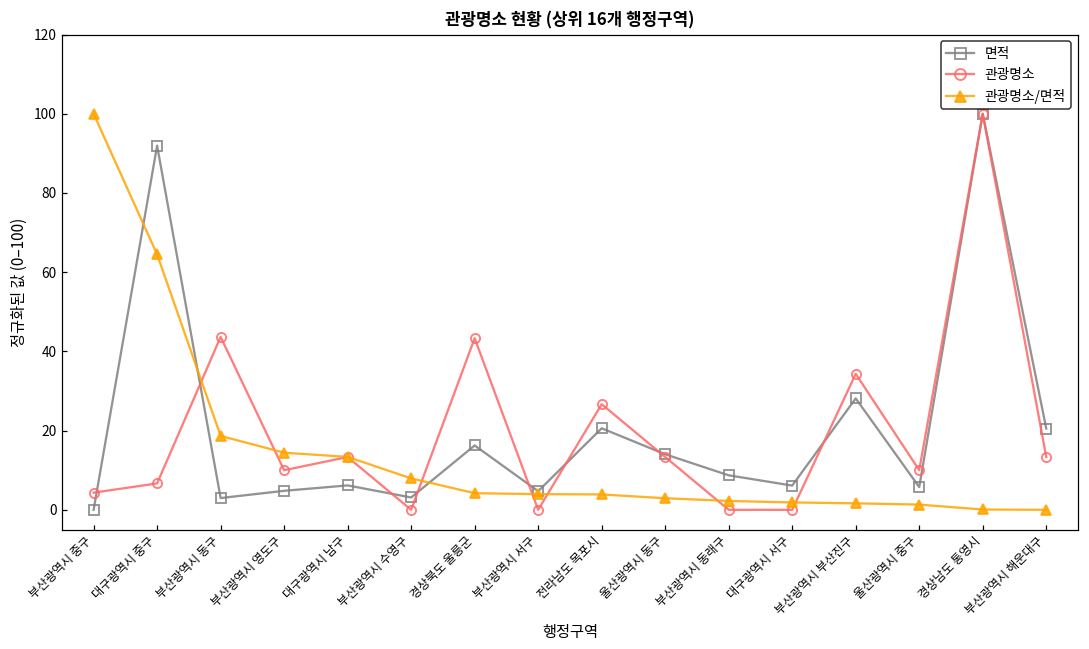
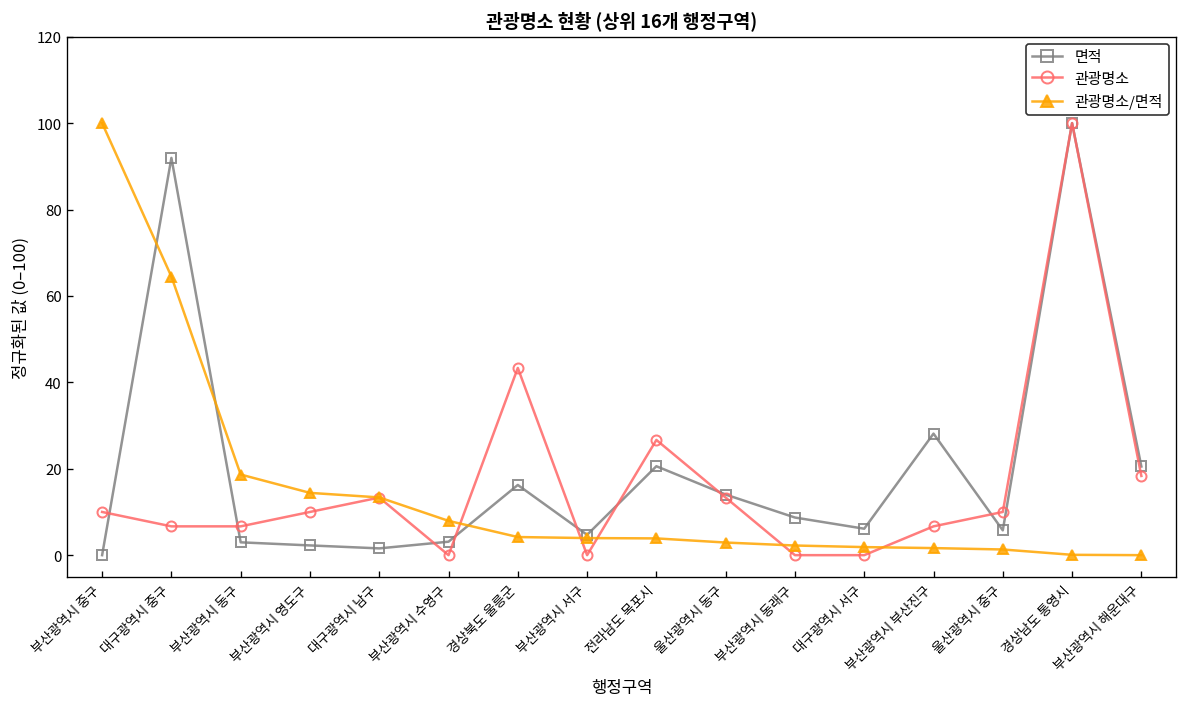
  {
    "면적": {
      "부산광역시 중구": 0,
      "대구광역시 중구": 92,
      "부산광역시 동구": 3,
-     "부산광역시 영도구": 5,
-     "대구광역시 남구": 6,
+     "부산광역시 영도구": 2,
+     "대구광역시 남구": 2,
      "부산광역시 수영구": 3,
      "경상북도 울릉군": 16,
      "부산광역시 서구": 5,
      "전라남도 목포시": 21,
      "부산광역시 동래구": 9,
      "대구광역시 서구": 6,
      "부산광역시 부산진구": 28,
      "울산광역시 중구": 6,
      "부산광역시 해운대구": 21
    },
    "관광명소": {
-     "부산광역시 중구": 4,
+     "부산광역시 중구": 10,
      "대구광역시 중구": 7,
-     "부산광역시 동구": 44,
+     "부산광역시 동구": 7,
      "부산광역시 영도구": 10,
      "부산광역시 수영구": 0,
      "경상북도 울릉군": 43,
      "부산광역시 서구": 0,
      "전라남도 목포시": 27,
      "부산광역시 동래구": 0,
      "대구광역시 서구": 0,
-     "부산광역시 부산진구": 34,
+     "부산광역시 부산진구": 7,
      "울산광역시 중구": 10,
-     "부산광역시 해운대구": 13
+     "부산광역시 해운대구": 18
    },
    "관광명소/면적": {
      "부산광역시 중구": 100,
      "대구광역시 중구": 64,
      "부산광역시 동구": 19,
      "부산광역시 영도구": 14,
      "부산광역시 수영구": 8,
      "경상북도 울릉군": 4,
      "부산광역시 서구": 4,
      "전라남도 목포시": 4,
      "울산광역시 동구": 3,
      "부산광역시 동래구": 2,
      "대구광역시 서구": 2,
      "부산광역시 부산진구": 2,
      "울산광역시 중구": 1,
      "경상남도 통영시": 0,
      "부산광역시 해운대구": 0
    }
  }
